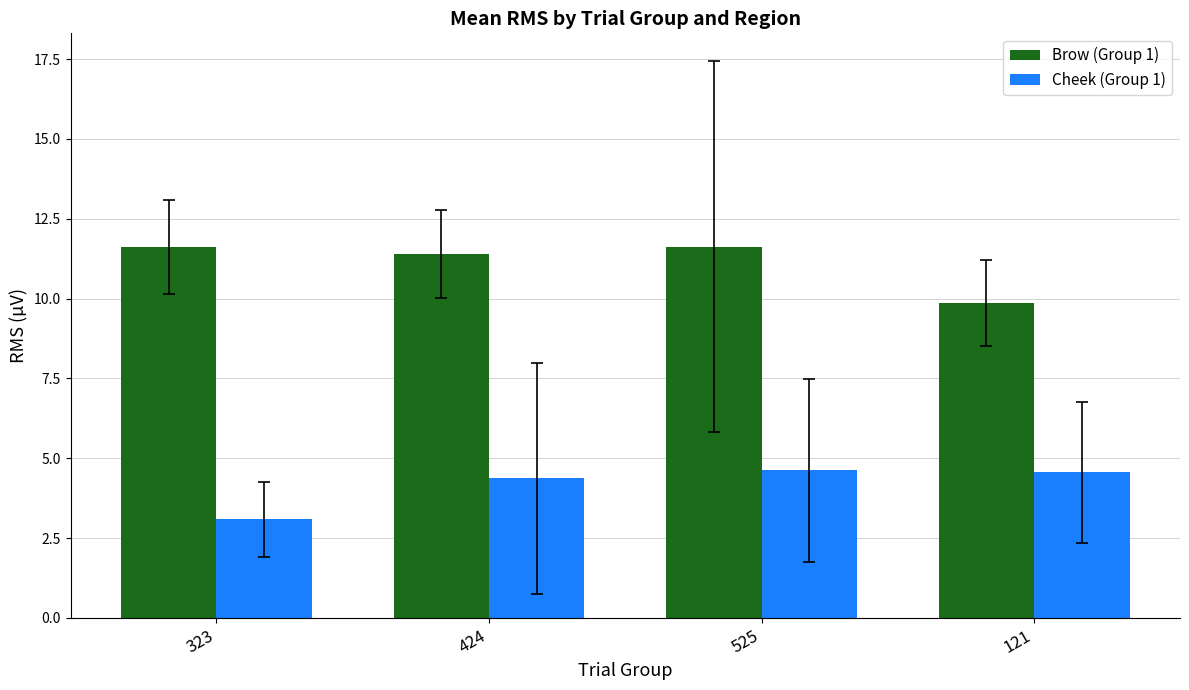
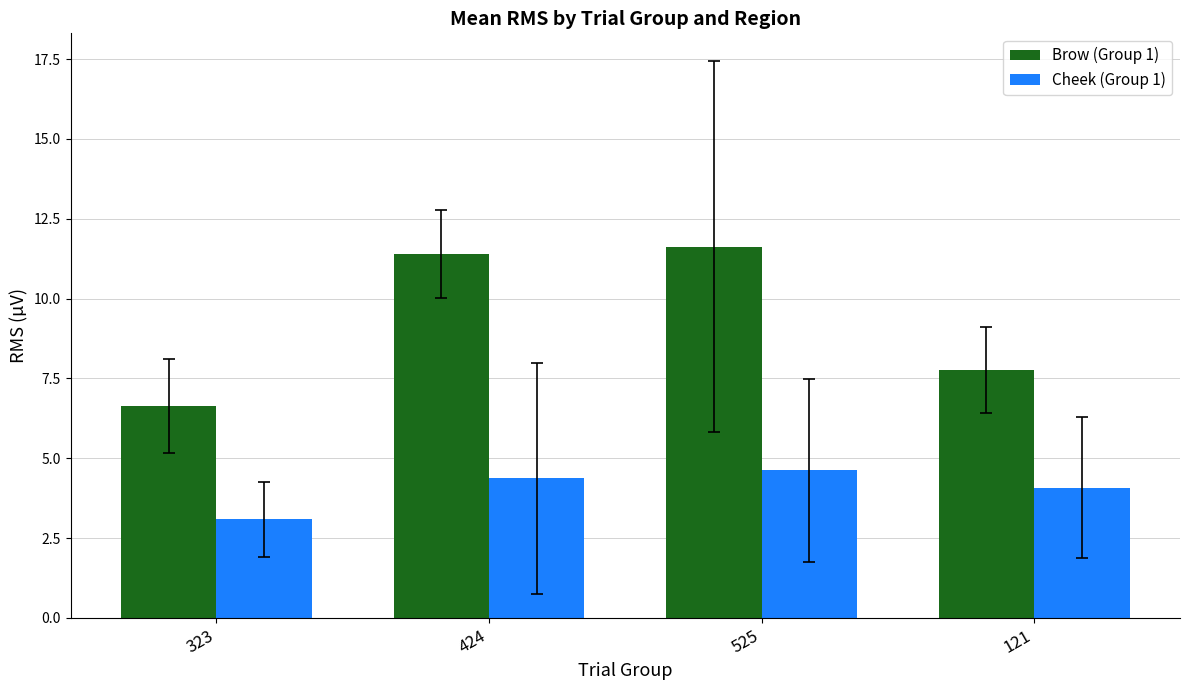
  {
    "Brow (Group 1)": {
-     "323": 11.6,
+     "323": 6.6,
      "424": 11.4,
      "525": 11.6,
-     "121": 9.9
+     "121": 7.8
    },
    "Cheek (Group 1)": {
      "323": 3.1,
      "424": 4.4,
      "525": 4.6,
-     "121": 4.6
+     "121": 4.1
    }
  }
